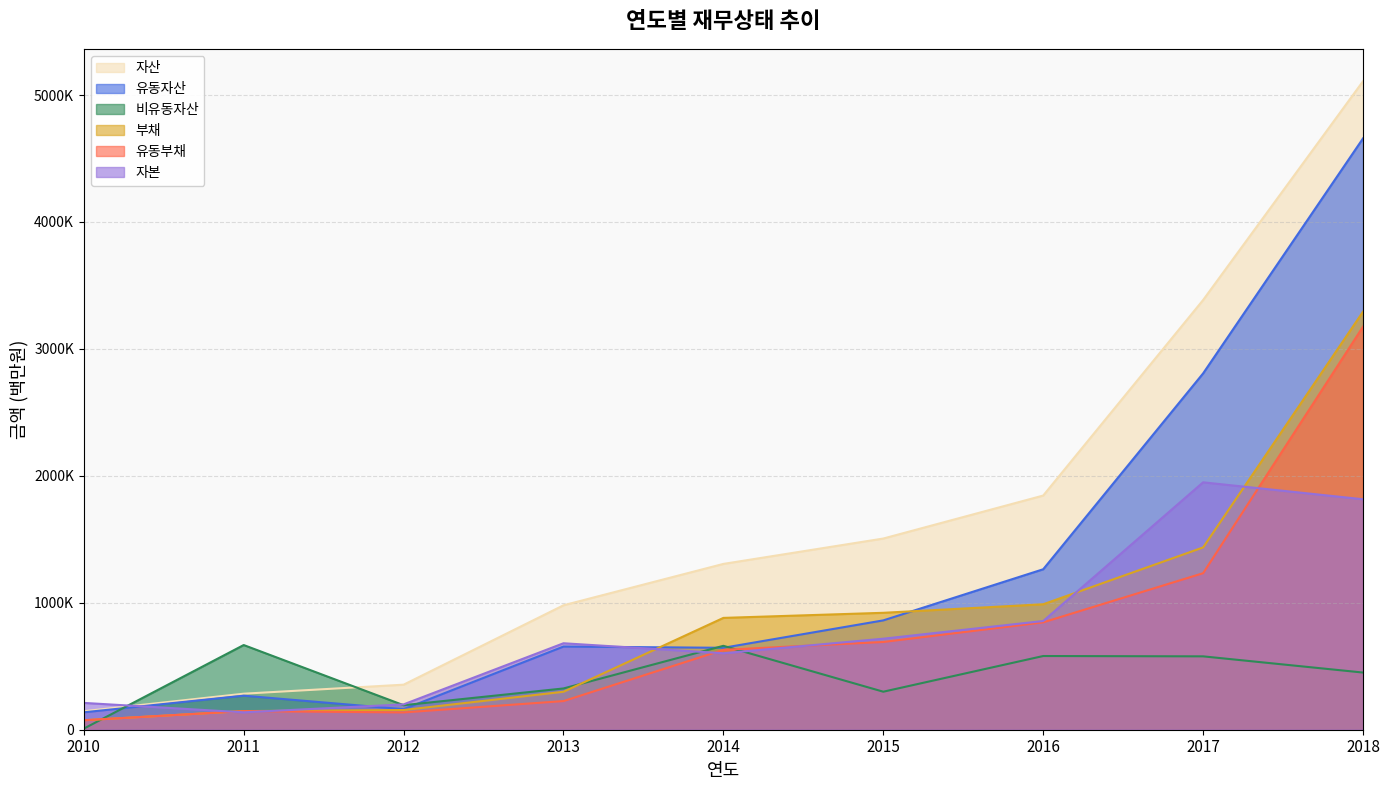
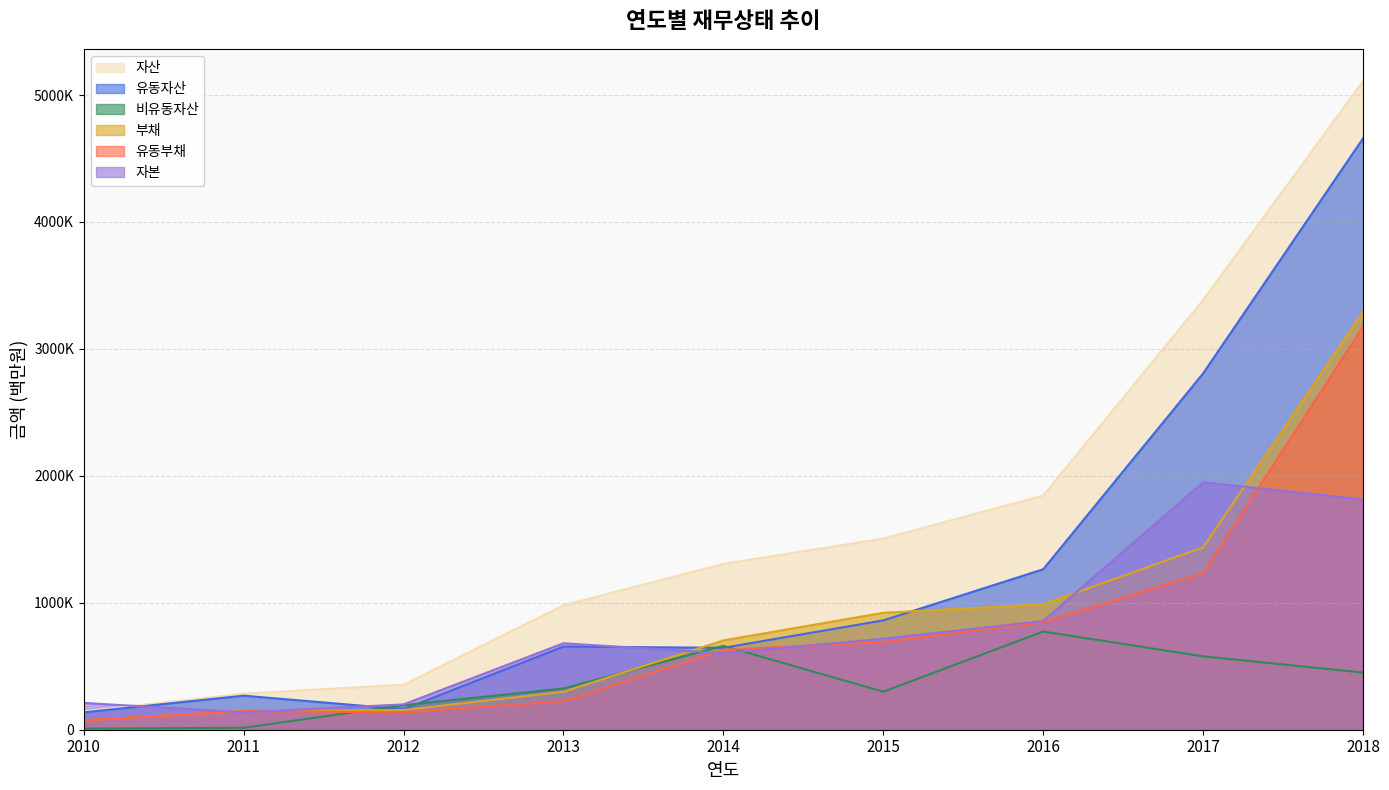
  {
    "자산": {
      "2012": 350000,
      "2013": 980000,
      "2014": 1310000,
      "2015": 1510000,
      "2016": 1840000,
      "2017": 3380000,
      "2018": 5110000
    },
    "유동자산": {
      "2013": 660000,
      "2015": 860000,
      "2016": 1260000,
      "2017": 2810000,
      "2018": 4660000
    },
    "비유동자산": {
      "2010": 10000,
-     "2011": 670000,
+     "2011": 20000,
      "2013": 330000,
      "2015": 300000,
-     "2016": 580000,
+     "2016": 770000,
      "2017": 580000,
      "2018": 450000
    },
    "부채": {
      "2013": 300000,
-     "2014": 880000,
+     "2014": 700000,
      "2015": 920000,
      "2016": 990000,
      "2017": 1440000,
      "2018": 3290000
    },
    "유동부채": {
      "2013": 230000,
      "2015": 690000,
      "2017": 1230000,
      "2018": 3170000
    },
    "자본": {
      "2010": 210000,
      "2013": 680000,
      "2014": 600000,
      "2015": 720000,
      "2017": 1950000,
      "2018": 1820000
    }
  }
